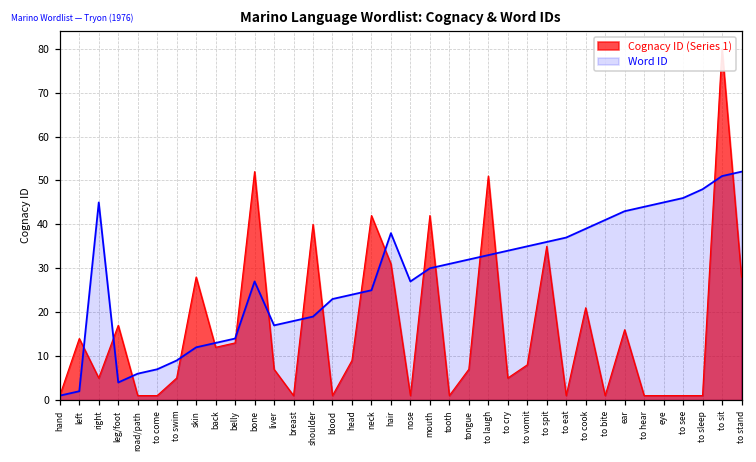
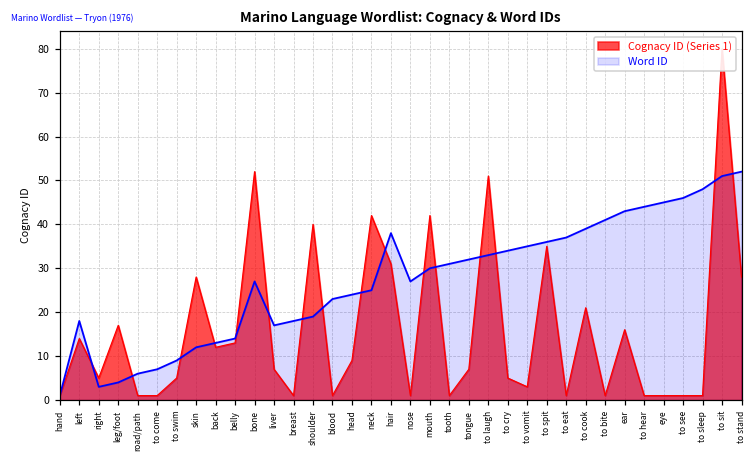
  {
    "Cognacy ID (Series 1)": {
      "left": 14,
      "right": 5,
      "leg/foot": 17,
      "road/path": 1,
      "to come": 1,
      "to swim": 5,
      "skin": 28,
      "back": 12,
      "belly": 13,
      "bone": 52,
      "liver": 7,
      "breast": 1,
      "shoulder": 40,
      "blood": 1,
      "head": 9,
      "neck": 42,
      "hair": 31,
      "nose": 1,
      "mouth": 42,
      "tooth": 1,
      "tongue": 7,
      "to laugh": 51,
      "to cry": 5,
-     "to vomit": 8,
+     "to vomit": 3,
      "to spit": 35,
      "to eat": 1,
      "to cook": 21,
      "to bite": 1,
      "ear": 16,
      "to hear": 1,
      "eye": 1,
      "to see": 1,
      "to sleep": 1,
      "to stand": 28
    },
    "Word ID": {
-     "left": 2,
-     "right": 45,
+     "left": 18,
+     "right": 3,
      "leg/foot": 4,
      "road/path": 6,
      "to come": 7,
      "to swim": 9,
      "skin": 12,
      "back": 13,
      "belly": 14,
      "bone": 27,
      "liver": 17,
      "breast": 18,
      "shoulder": 19,
      "blood": 23,
      "head": 24,
      "neck": 25,
      "hair": 38,
      "nose": 27,
      "mouth": 30,
      "tooth": 31,
      "tongue": 32,
      "to laugh": 33,
      "to cry": 34,
      "to vomit": 35,
      "to spit": 36,
      "to eat": 37,
      "to cook": 39,
      "to bite": 41,
      "ear": 43,
      "to hear": 44,
      "eye": 45,
      "to see": 46,
      "to sleep": 48,
      "to sit": 51,
      "to stand": 52
    }
  }
